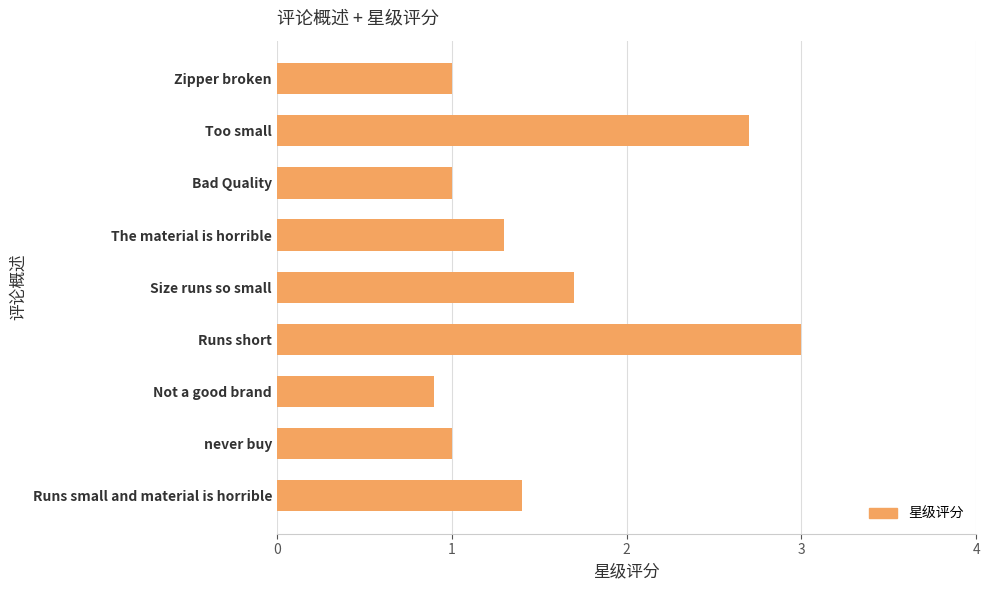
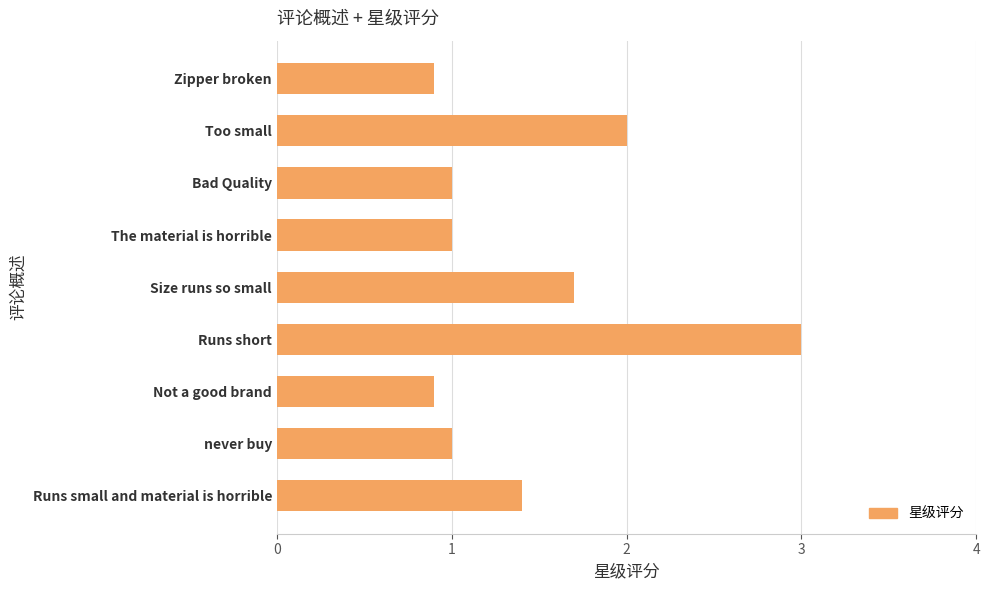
  {
-   "Zipper broken": 1.0,
-   "Too small": 2.7,
+   "Zipper broken": 0.9,
+   "Too small": 2.0,
    "Bad Quality": 1.0,
-   "The material is horrible": 1.3,
+   "The material is horrible": 1.0,
    "Size runs so small": 1.7,
    "Runs short": 3.0,
    "Not a good brand": 0.9,
    "never buy": 1.0,
    "Runs small and material is horrible": 1.4
  }
